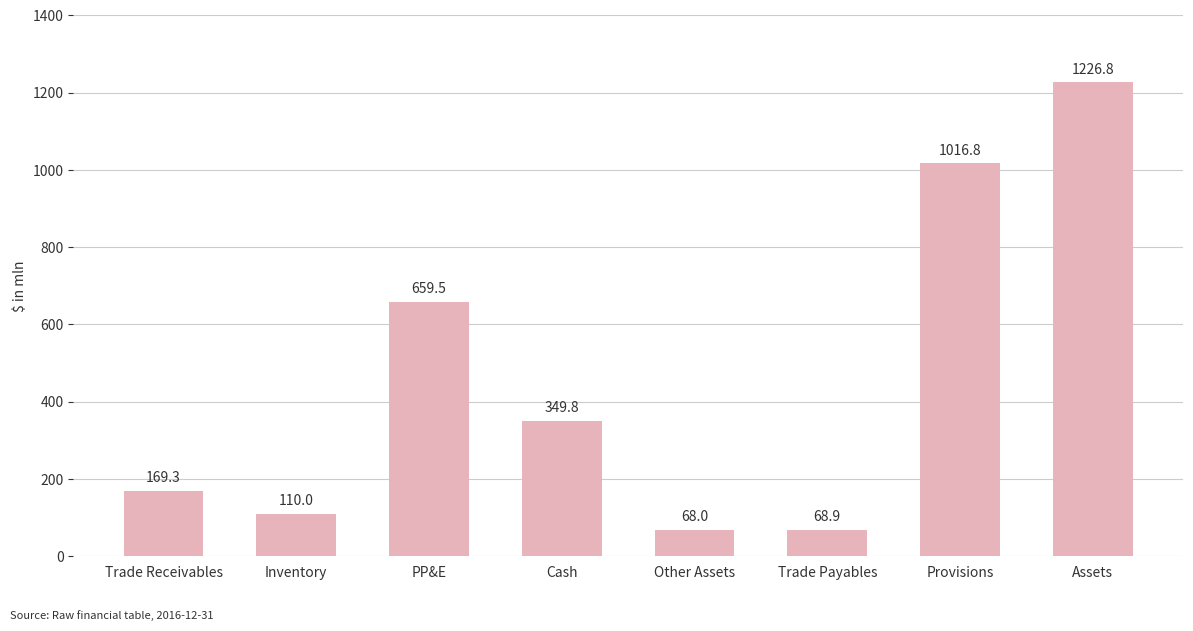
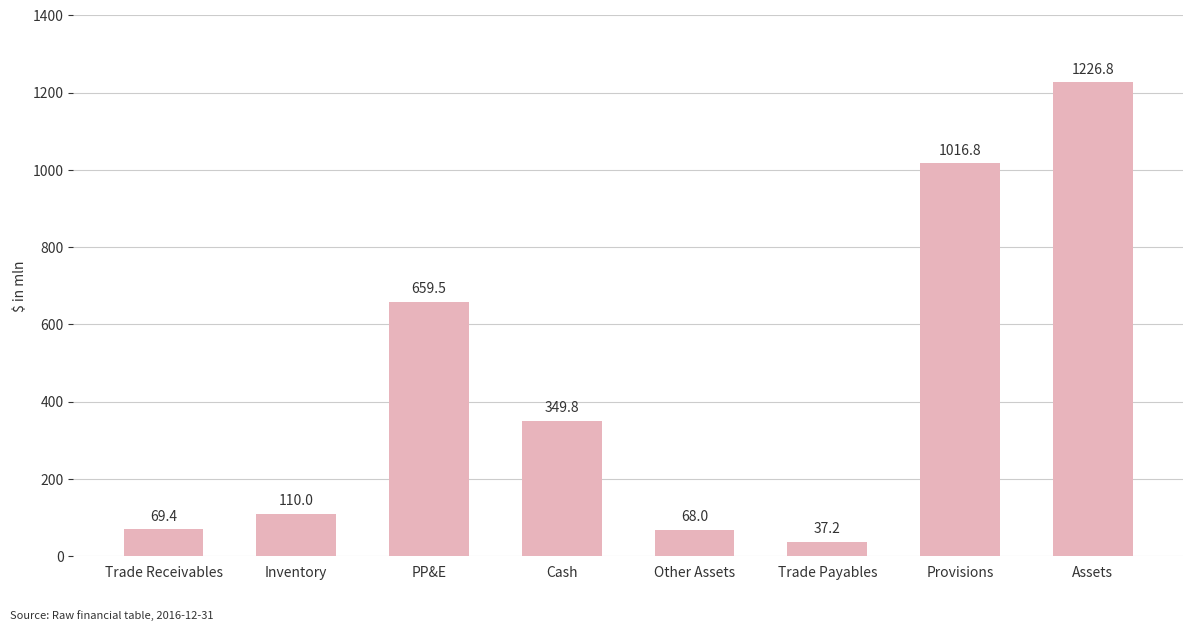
  {
-   "Trade Receivables": 169.3,
+   "Trade Receivables": 69.4,
    "Inventory": 110.0,
    "PP&E": 659.5,
    "Cash": 349.8,
    "Other Assets": 68.0,
-   "Trade Payables": 68.9,
+   "Trade Payables": 37.2,
    "Provisions": 1016.8,
    "Assets": 1226.8
  }
